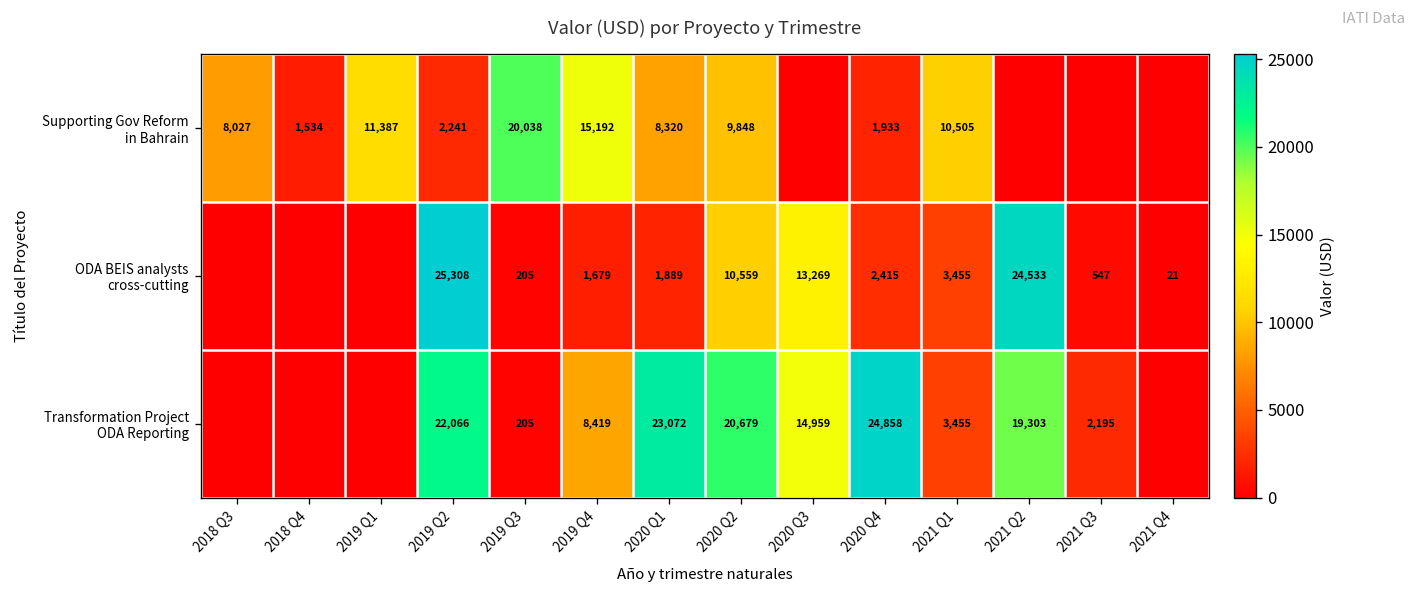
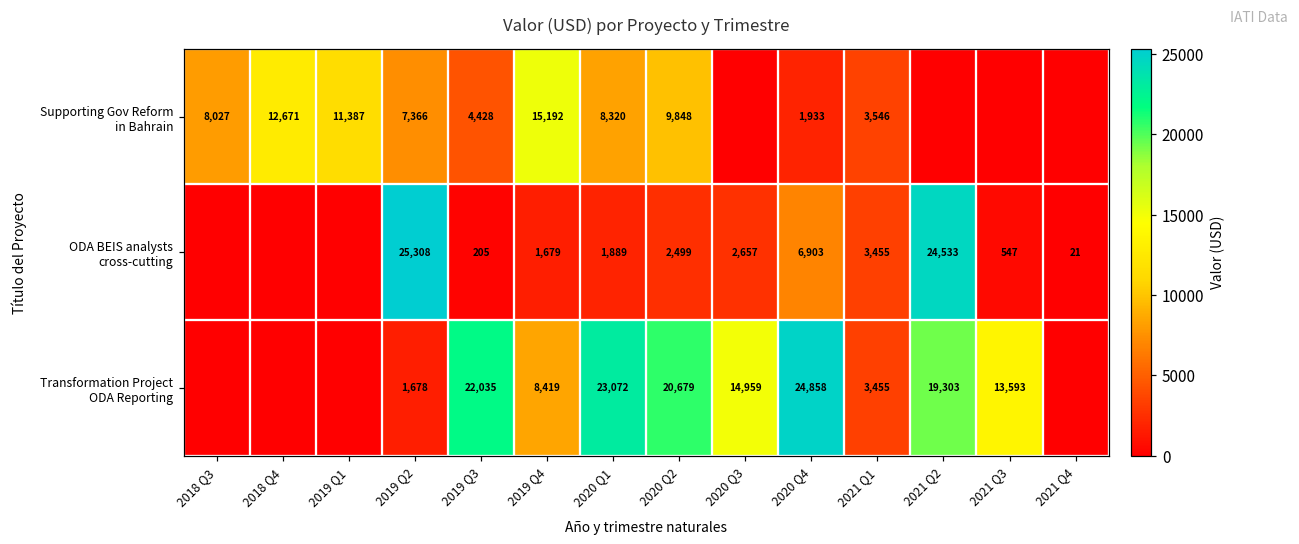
  {
    "Supporting Gov Reform in Bahrain": {
      "2018 Q3": "8,027",
-     "2018 Q4": "1,534",
+     "2018 Q4": "12,671",
      "2019 Q1": "11,387",
-     "2019 Q2": "2,241",
-     "2019 Q3": "20,038",
+     "2019 Q2": "7,366",
+     "2019 Q3": "4,428",
      "2019 Q4": "15,192",
      "2020 Q1": "8,320",
      "2020 Q2": "9,848",
      "2020 Q4": "1,933",
-     "2021 Q1": "10,505"
+     "2021 Q1": "3,546"
    },
    "ODA BEIS analysts cross-cutting": {
      "2019 Q2": "25,308",
      "2019 Q3": "205",
      "2019 Q4": "1,679",
      "2020 Q1": "1,889",
-     "2020 Q2": "10,559",
-     "2020 Q3": "13,269",
-     "2020 Q4": "2,415",
+     "2020 Q2": "2,499",
+     "2020 Q3": "2,657",
+     "2020 Q4": "6,903",
      "2021 Q1": "3,455",
      "2021 Q2": "24,533",
      "2021 Q3": "547",
      "2021 Q4": "21"
    },
    "Transformation Project ODA Reporting": {
-     "2019 Q2": "22,066",
-     "2019 Q3": "205",
+     "2019 Q2": "1,678",
+     "2019 Q3": "22,035",
      "2019 Q4": "8,419",
      "2020 Q1": "23,072",
      "2020 Q2": "20,679",
      "2020 Q3": "14,959",
      "2020 Q4": "24,858",
      "2021 Q1": "3,455",
      "2021 Q2": "19,303",
-     "2021 Q3": "2,195"
+     "2021 Q3": "13,593"
    }
  }
